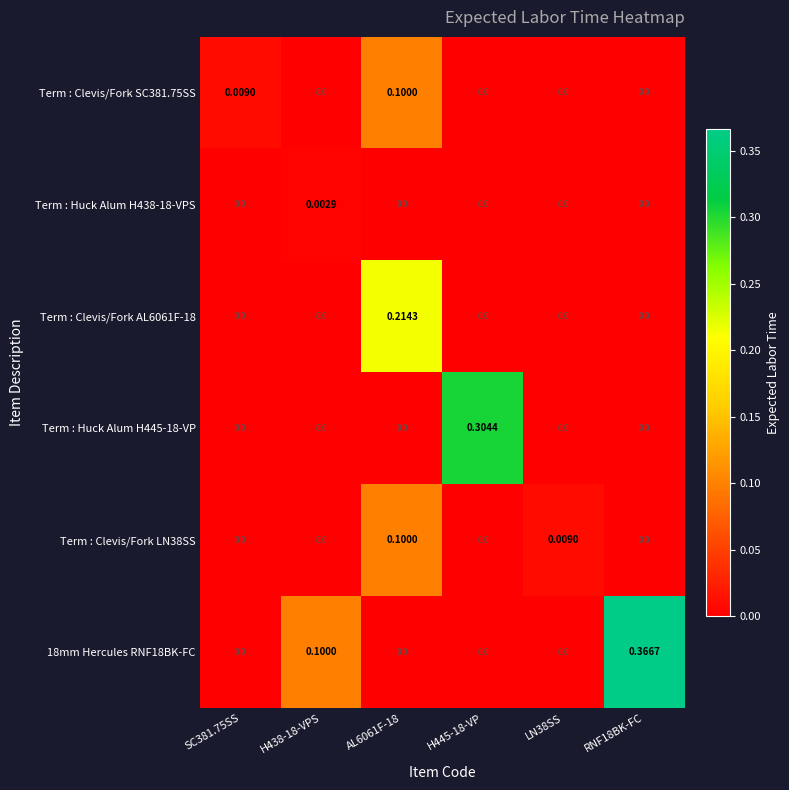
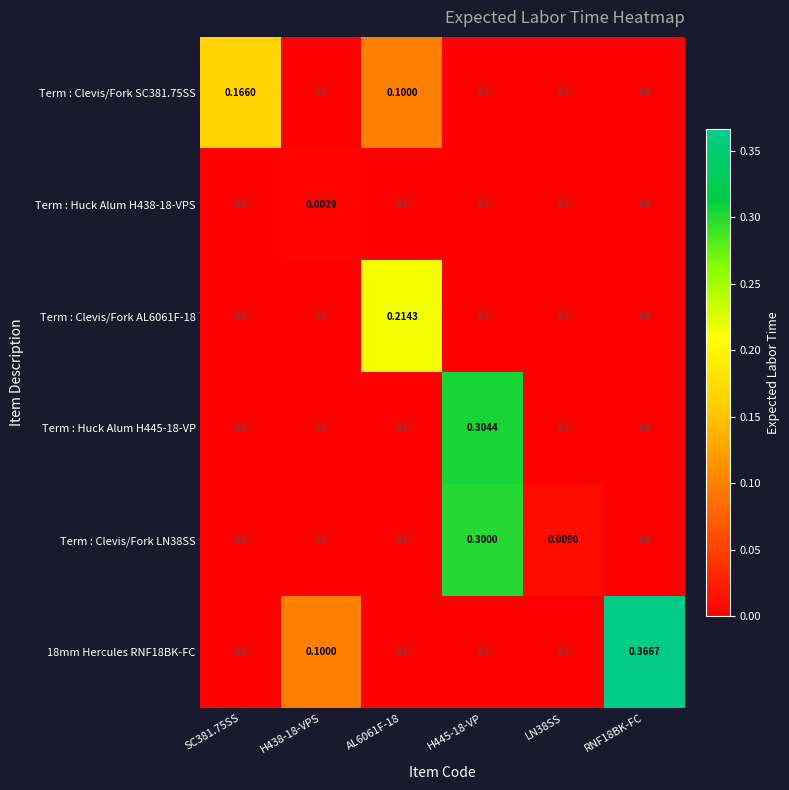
  {
    "Term : Clevis/Fork SC381.75SS": {
-     "SC381.75SS": 0.0090,
+     "SC381.75SS": 0.1660,
      "H438-18-VPS": 0.0,
      "AL6061F-18": 0.1000,
      "H445-18-VP": 0.0,
      "LN38SS": 0.0,
      "RNF18BK-FC": 0.0
    },
    "Term : Huck Alum H438-18-VPS": {
      "SC381.75SS": 0.0,
      "H438-18-VPS": 0.0029,
      "AL6061F-18": 0.0,
      "H445-18-VP": 0.0,
      "LN38SS": 0.0,
      "RNF18BK-FC": 0.0
    },
    "Term : Clevis/Fork AL6061F-18": {
      "SC381.75SS": 0.0,
      "H438-18-VPS": 0.0,
      "AL6061F-18": 0.2143,
      "H445-18-VP": 0.0,
      "LN38SS": 0.0,
      "RNF18BK-FC": 0.0
    },
    "Term : Huck Alum H445-18-VP": {
      "SC381.75SS": 0.0,
      "H438-18-VPS": 0.0,
      "AL6061F-18": 0.0,
      "H445-18-VP": 0.3044,
      "LN38SS": 0.0,
      "RNF18BK-FC": 0.0
    },
    "Term : Clevis/Fork LN38SS": {
      "SC381.75SS": 0.0,
      "H438-18-VPS": 0.0,
-     "AL6061F-18": 0.1000,
-     "H445-18-VP": 0.0,
+     "AL6061F-18": 0.0,
+     "H445-18-VP": 0.3000,
      "LN38SS": 0.0090,
      "RNF18BK-FC": 0.0
    },
    "18mm Hercules RNF18BK-FC": {
      "SC381.75SS": 0.0,
      "H438-18-VPS": 0.1000,
      "AL6061F-18": 0.0,
      "H445-18-VP": 0.0,
      "LN38SS": 0.0,
      "RNF18BK-FC": 0.3667
    }
  }
